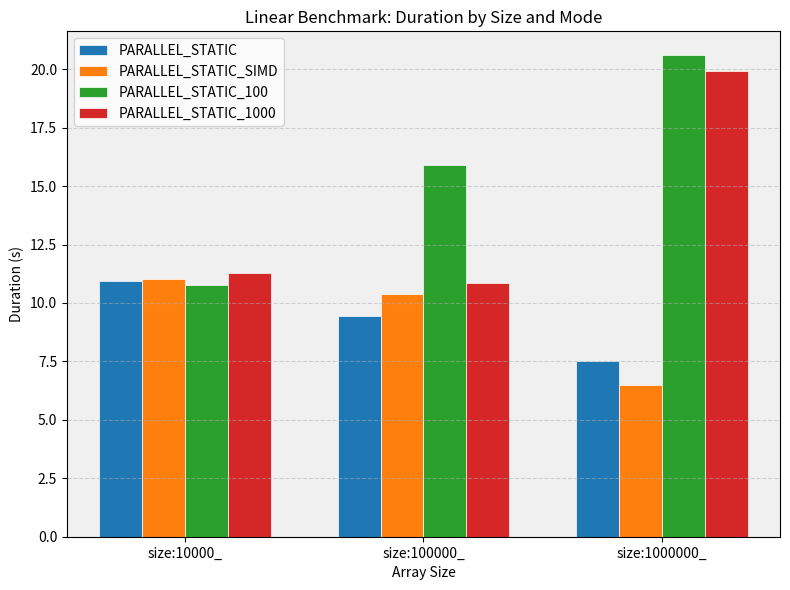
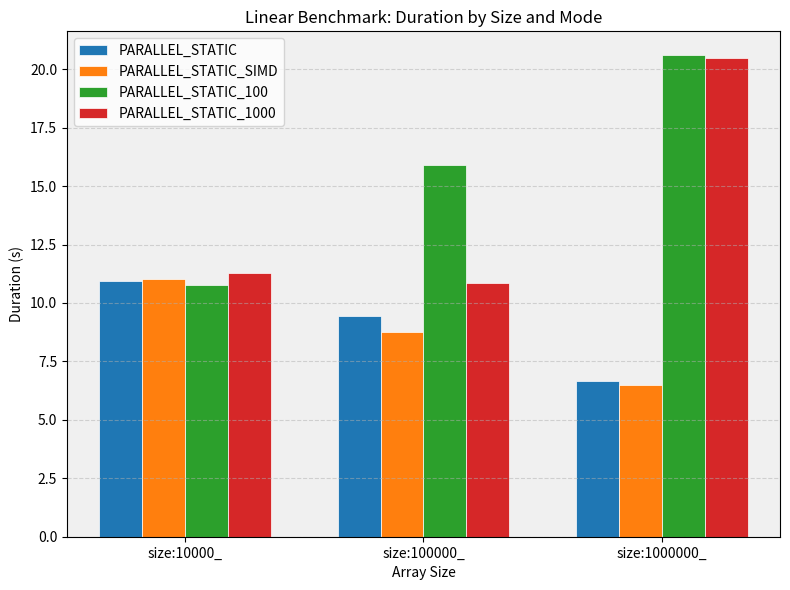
  {
    "PARALLEL_STATIC": {
      "size:10000_": 10.9,
      "size:100000_": 9.5,
-     "size:1000000_": 7.5
+     "size:1000000_": 6.7
    },
    "PARALLEL_STATIC_SIMD": {
      "size:10000_": 11.0,
-     "size:100000_": 10.4,
+     "size:100000_": 8.7,
      "size:1000000_": 6.5
    },
    "PARALLEL_STATIC_100": {
      "size:10000_": 10.8,
      "size:100000_": 15.9,
      "size:1000000_": 20.6
    },
    "PARALLEL_STATIC_1000": {
      "size:10000_": 11.3,
      "size:100000_": 10.9,
-     "size:1000000_": 19.9
+     "size:1000000_": 20.5
    }
  }
